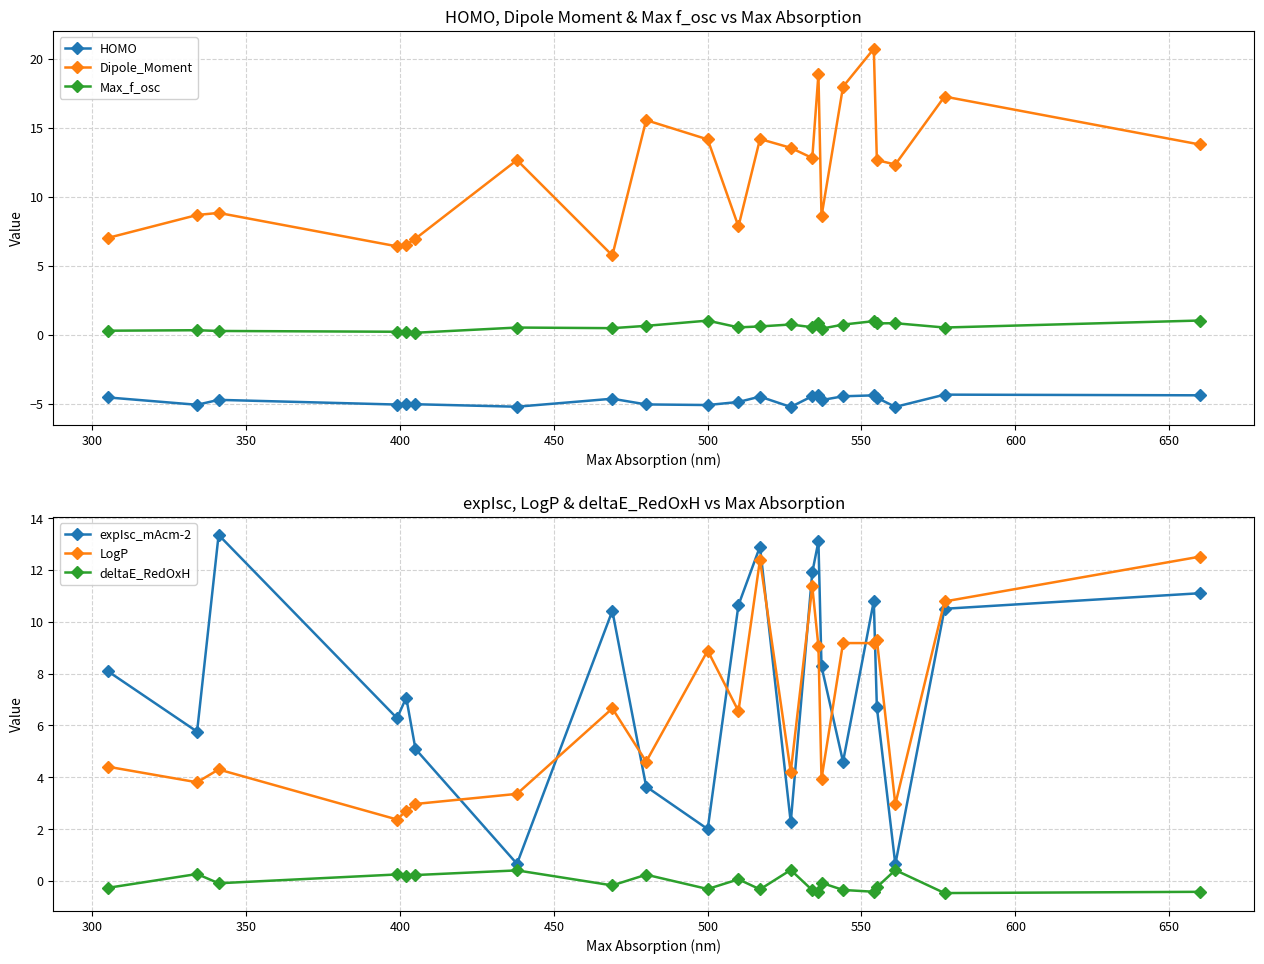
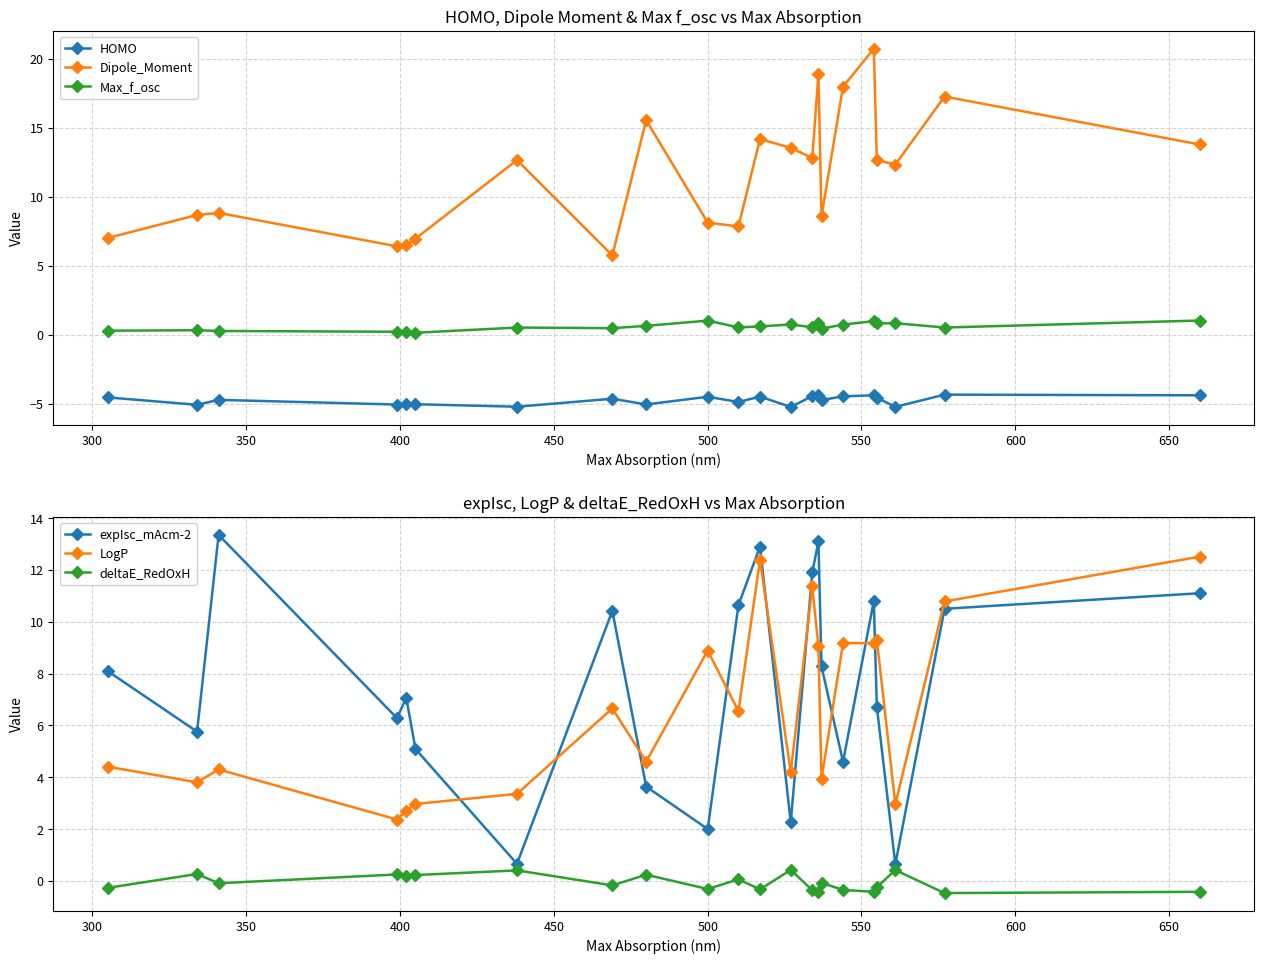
  {
    "HOMO, Dipole Moment & Max f_osc vs Max Absorption": {
      "HOMO": {
-       "500": -5.1
+       "500": -4.5
      },
      "Dipole_Moment": {
-       "500": 14.2
+       "500": 8.1
      },
      "Max_f_osc": {
        "500": 1.0
      }
    },
    "expIsc, LogP & deltaE_RedOxH vs Max Absorption": {
      "expIsc_mAcm-2": {
        "500": 2.0
      },
      "LogP": {
        "500": 8.9
      },
      "deltaE_RedOxH": {
        "500": -0.3
      }
    }
  }
